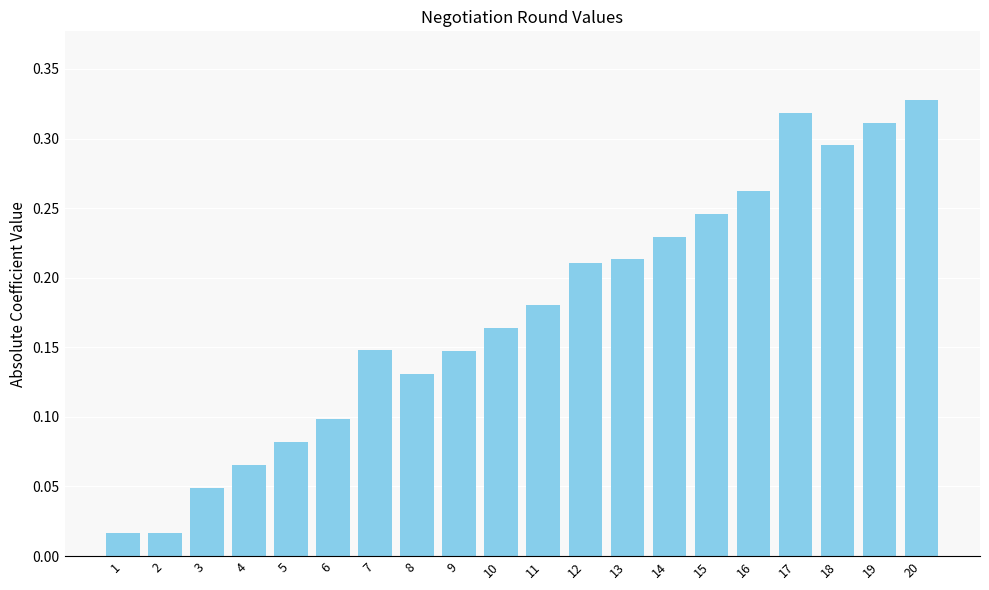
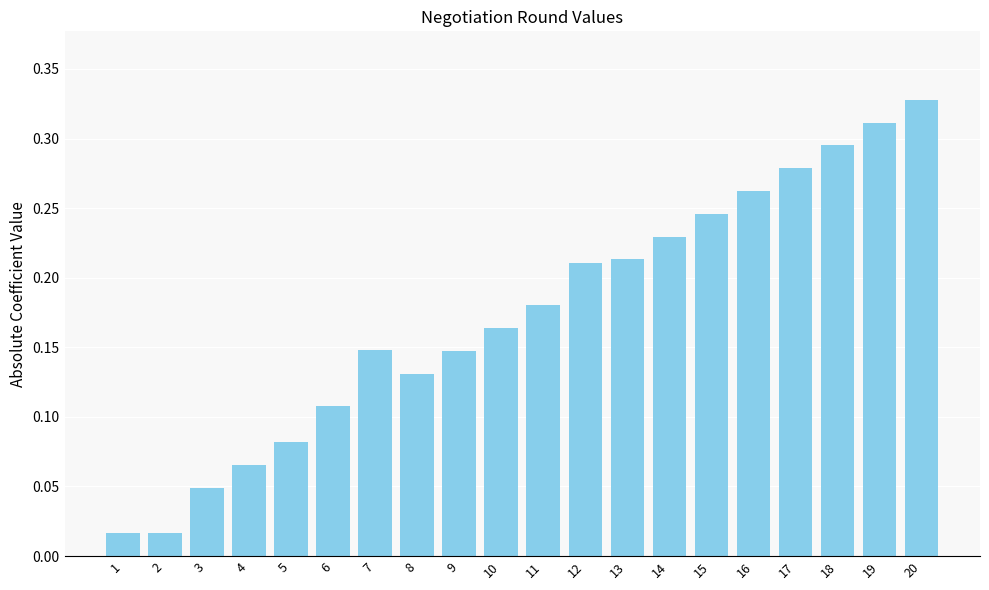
  {
    "1": 0.016,
    "2": 0.017,
    "3": 0.049,
    "4": 0.066,
    "5": 0.082,
-   "6": 0.098,
+   "6": 0.108,
    "7": 0.148,
    "8": 0.131,
    "9": 0.148,
    "10": 0.164,
    "11": 0.180,
    "12": 0.211,
    "13": 0.213,
    "14": 0.230,
    "15": 0.246,
    "16": 0.262,
-   "17": 0.318,
+   "17": 0.279,
    "18": 0.295,
    "19": 0.311,
    "20": 0.328
  }
